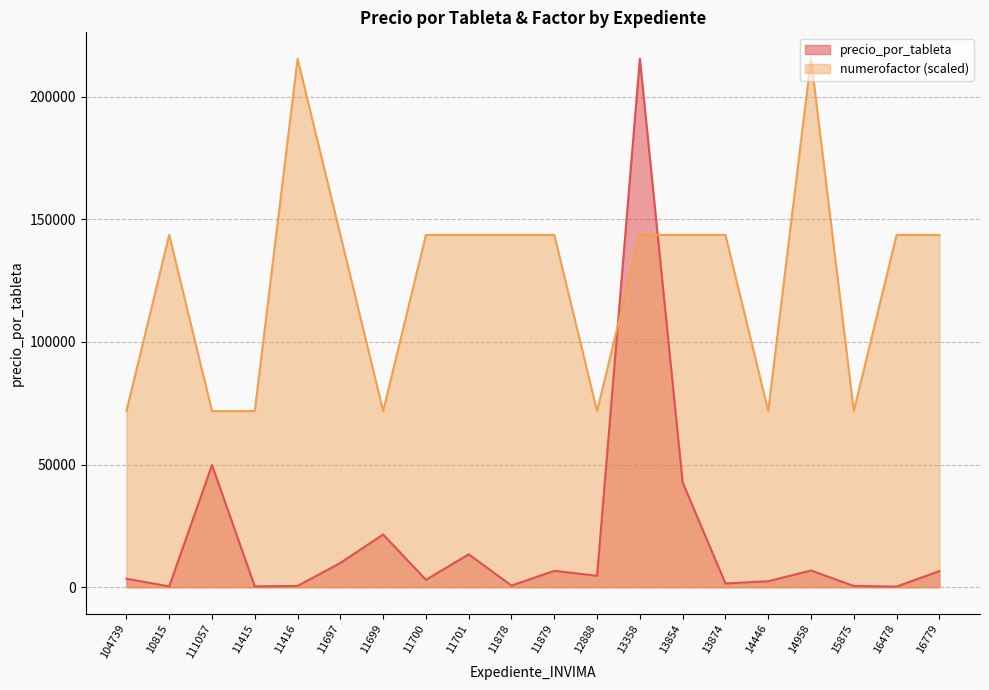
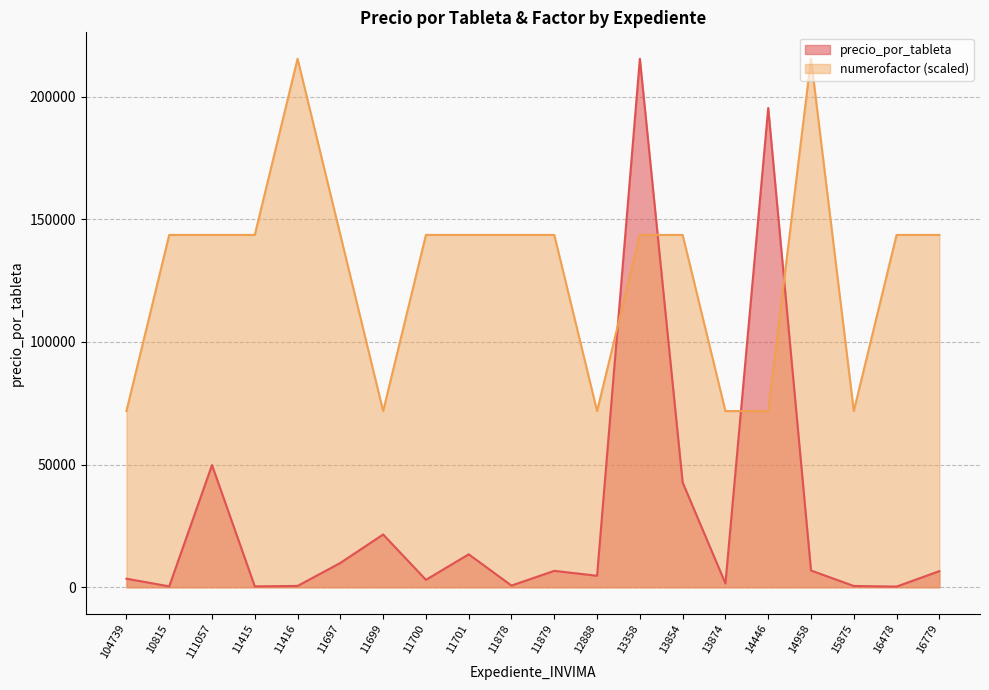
  {
    "precio_por_tableta": {
      "104739": 3000,
      "10815": 0,
      "111057": 50000,
      "11415": 0,
      "11416": 1000,
      "11697": 10000,
      "11699": 22000,
      "11700": 3000,
      "11701": 13000,
      "11878": 1000,
      "11879": 7000,
      "12888": 5000,
      "13358": 215000,
      "13854": 43000,
      "13874": 2000,
-     "14446": 2000,
+     "14446": 195000,
      "14958": 7000,
      "15875": 1000,
      "16478": 0,
      "16779": 7000
    },
    "numerofactor (scaled)": {
      "104739": 72000,
      "10815": 144000,
-     "111057": 72000,
-     "11415": 72000,
+     "111057": 144000,
+     "11415": 144000,
      "11416": 215000,
      "11697": 144000,
      "11699": 72000,
      "11700": 144000,
      "11701": 144000,
      "11878": 144000,
      "11879": 144000,
      "12888": 72000,
      "13358": 144000,
      "13854": 144000,
-     "13874": 144000,
+     "13874": 72000,
      "14446": 72000,
      "15875": 72000,
      "16478": 144000,
      "16779": 144000
    }
  }
